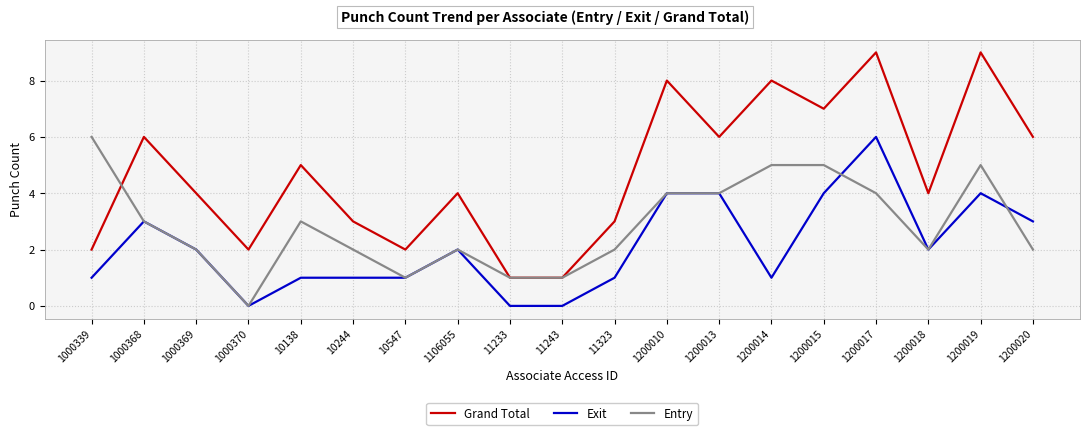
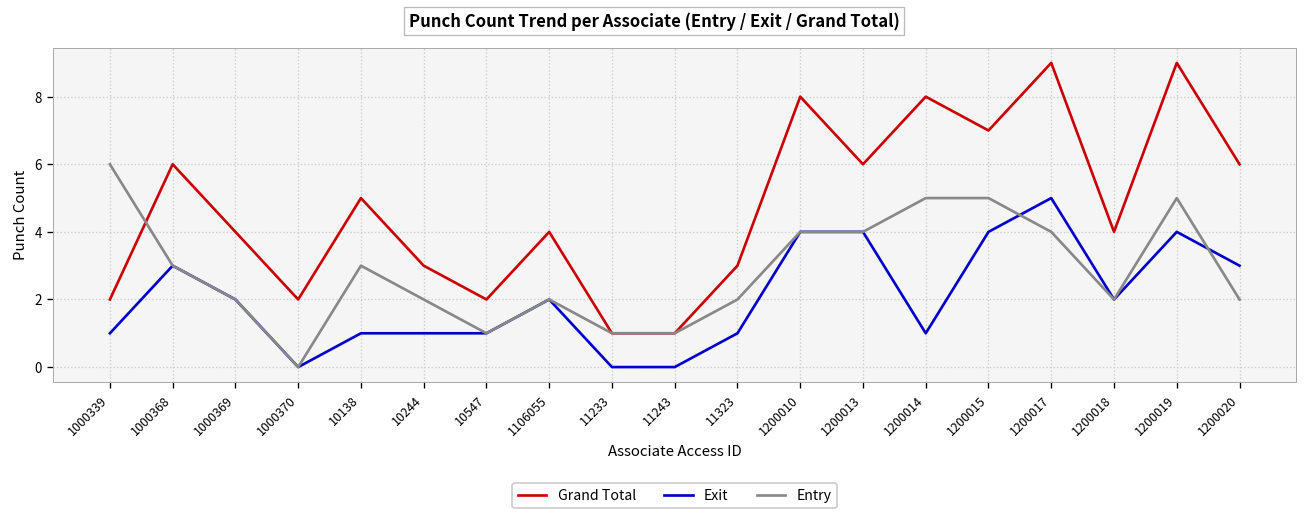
  {
    "Grand Total": {
      "1000339": 2,
      "1000368": 6,
      "1000369": 4,
      "1000370": 2,
      "10138": 5,
      "10244": 3,
      "10547": 2,
      "1106055": 4,
      "11323": 3,
      "1200010": 8,
      "1200013": 6,
      "1200014": 8,
      "1200015": 7,
      "1200017": 9,
      "1200018": 4,
      "1200019": 9,
      "1200020": 6
    },
    "Exit": {
      "1000339": 1,
      "10138": 1,
      "10244": 1,
      "11233": 0,
      "11243": 0,
      "11323": 1,
      "1200014": 1,
      "1200015": 4,
-     "1200017": 6,
+     "1200017": 5,
      "1200019": 4,
      "1200020": 3
    },
    "Entry": {
      "1000339": 6,
      "10138": 3,
      "10244": 2,
      "11323": 2,
      "1200014": 5,
      "1200015": 5,
      "1200017": 4,
      "1200019": 5,
      "1200020": 2
    }
  }
